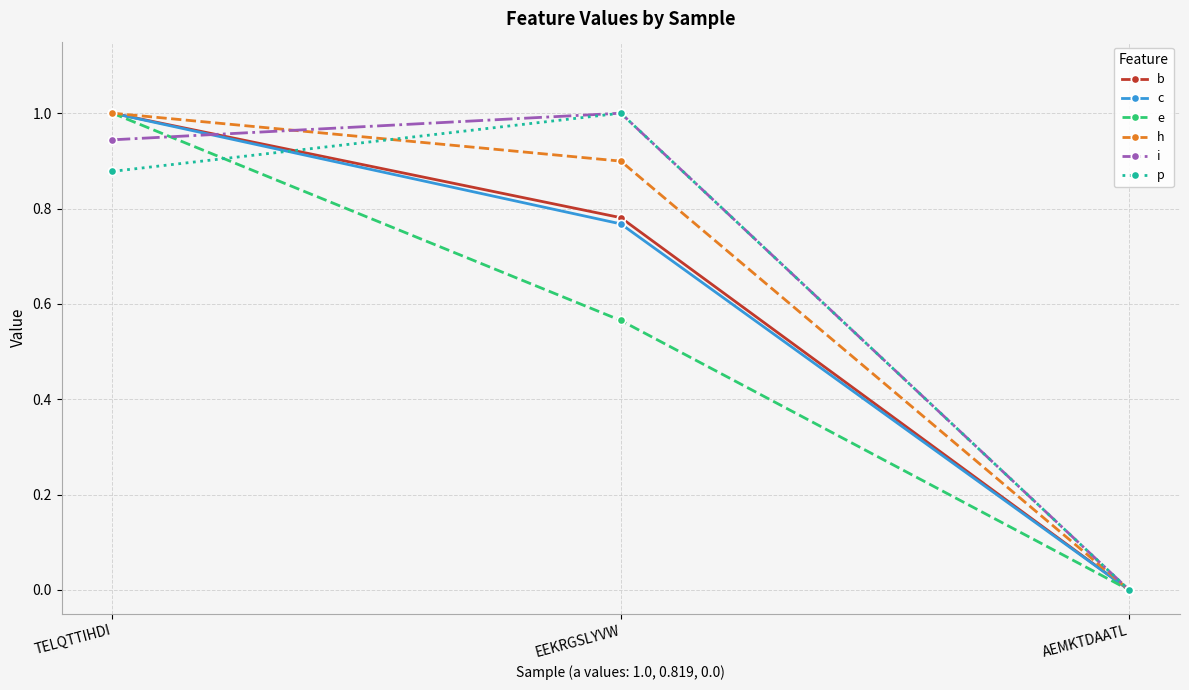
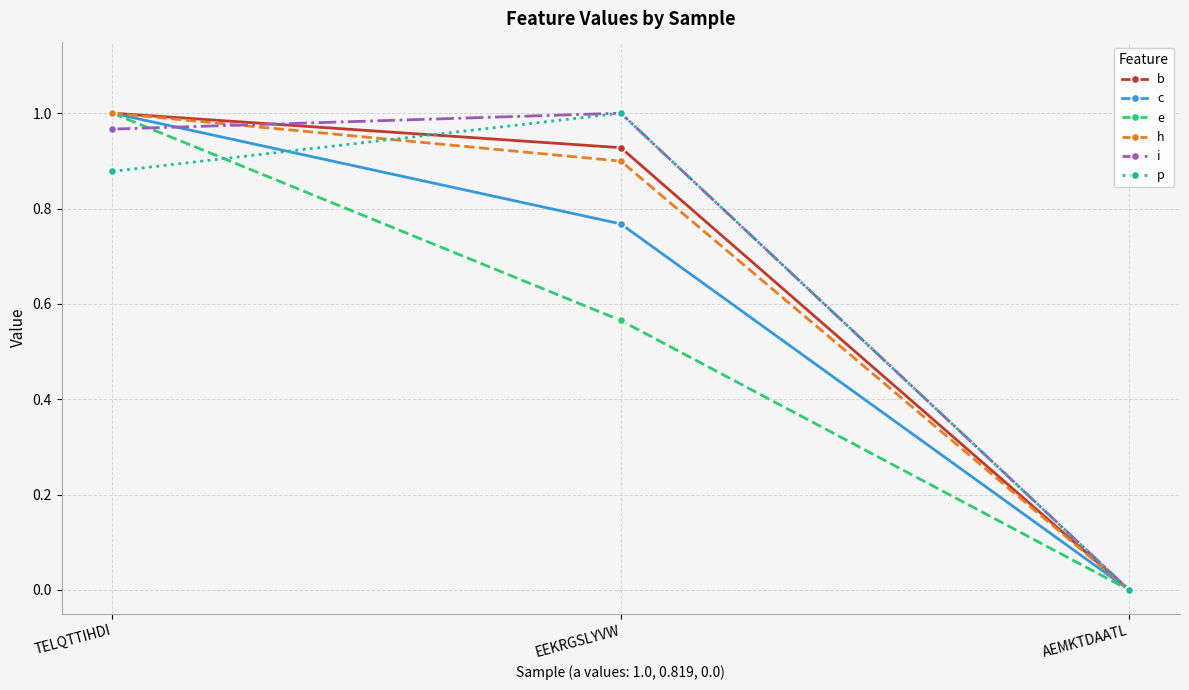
  {
    "b": {
-     "EEKRGSLYVW": 0.78
+     "EEKRGSLYVW": 0.93
    },
    "c": {
      "EEKRGSLYVW": 0.77
    },
    "h": {
      "EEKRGSLYVW": 0.90
    },
    "i": {
-     "TELQTTIHDI": 0.94
+     "TELQTTIHDI": 0.97
    }
  }
